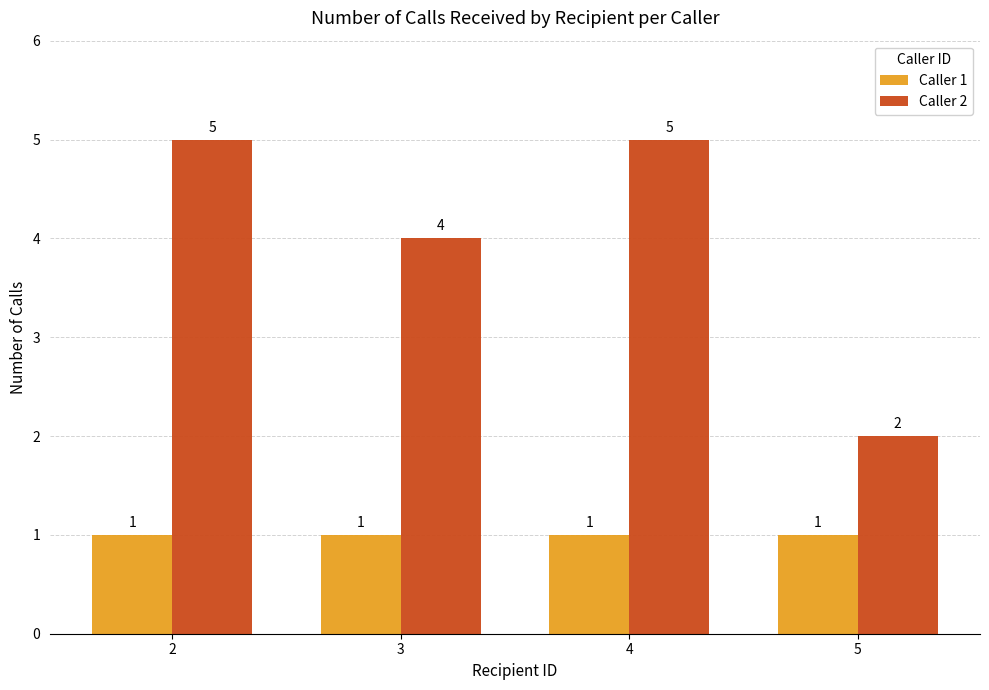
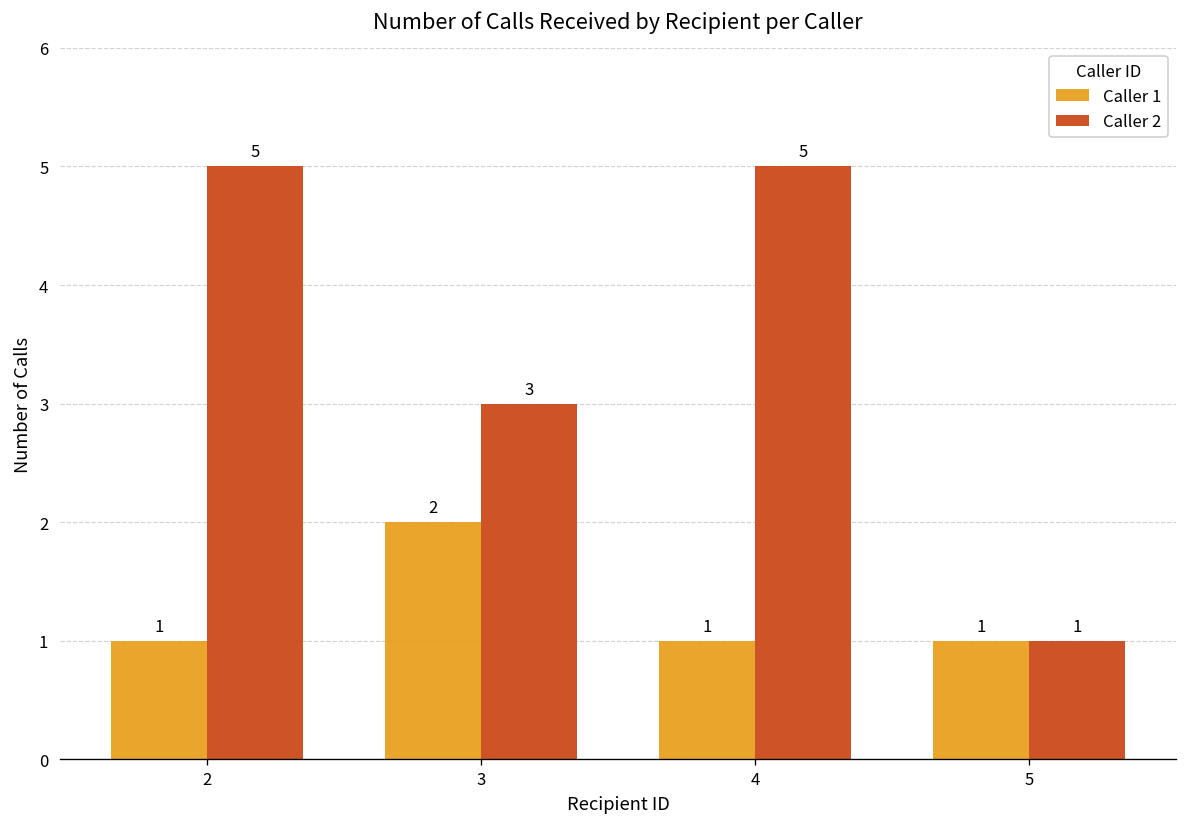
  {
    "Caller 1": {
      "2": 1,
-     "3": 1,
+     "3": 2,
      "4": 1,
      "5": 1
    },
    "Caller 2": {
      "2": 5,
-     "3": 4,
+     "3": 3,
      "4": 5,
-     "5": 2
+     "5": 1
    }
  }
